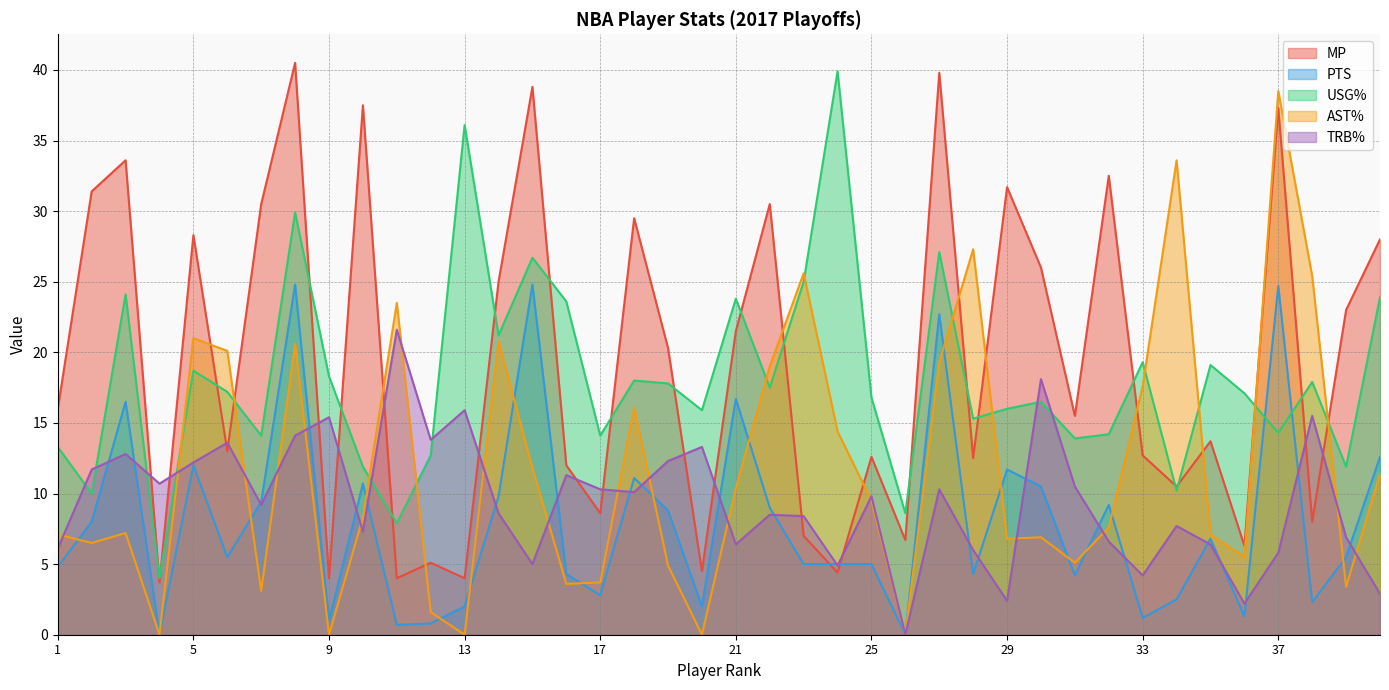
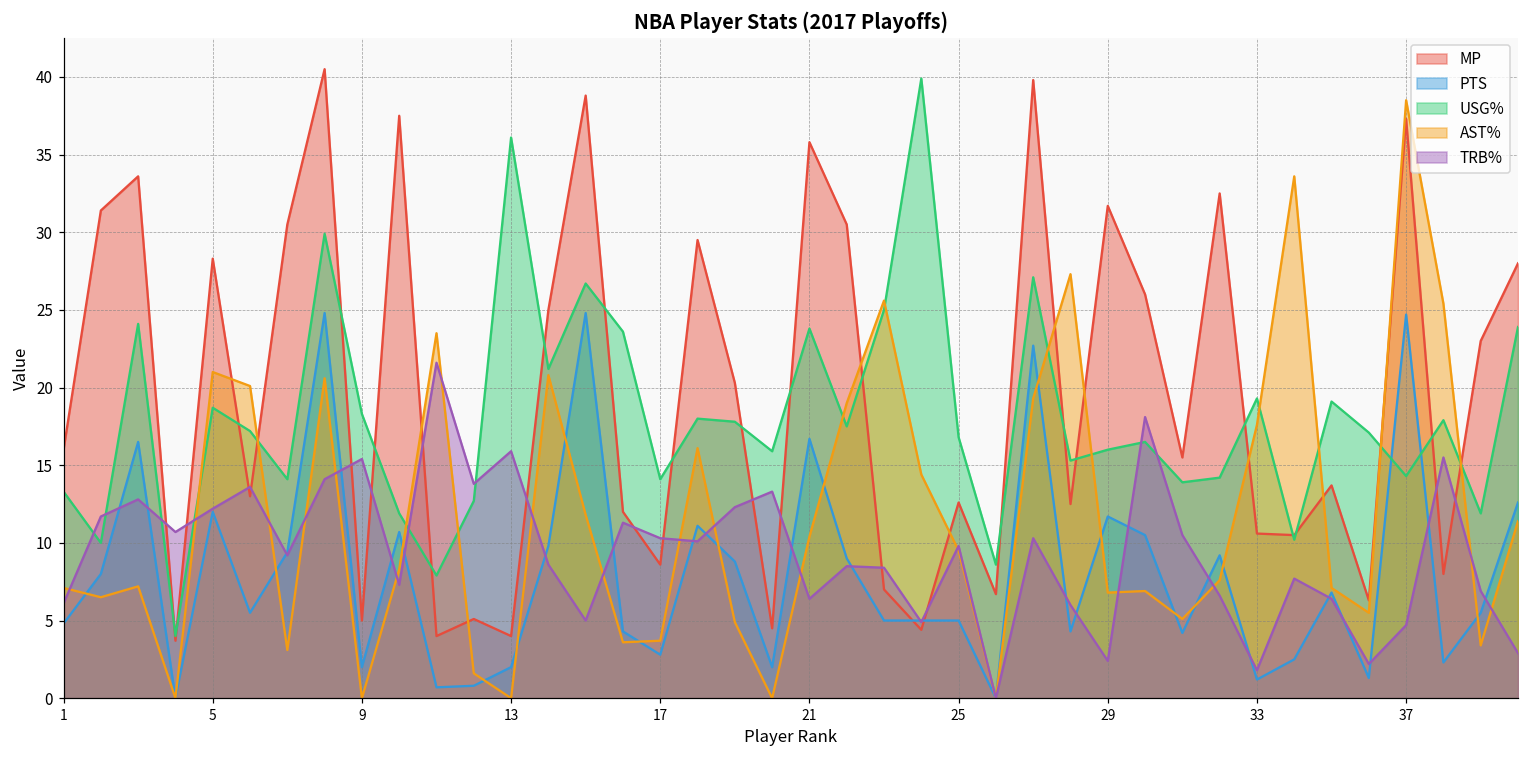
  {
    "MP": {
      "1": 16.0,
      "5": 28.3,
-     "9": 4,
+     "9": 5,
      "13": 4.0,
      "17": 8.6,
-     "21": 21.5,
+     "21": 35.8,
      "25": 12.6,
      "29": 31.7,
-     "33": 12.7,
+     "33": 10.6,
      "37": 37.3
    },
    "PTS": {
      "1": 4.8,
      "5": 12,
-     "9": 1,
+     "9": 2,
      "13": 2,
      "17": 2.8,
      "21": 16.7,
      "25": 5,
      "29": 11.7,
      "33": 1.2,
      "37": 24.7
    },
    "USG%": {
      "1": 13.3,
      "5": 18.7,
      "9": 18.3,
      "13": 36.1,
      "17": 14.1,
      "21": 23.8,
      "25": 16.8,
      "29": 16.0,
      "33": 19.3,
      "37": 14.3
    },
    "AST%": {
      "1": 7.1,
      "5": 21.0,
      "9": 0.0,
      "13": 0.0,
      "17": 3.7,
      "21": 10.4,
      "25": 9.5,
      "29": 6.8,
      "33": 17.6,
      "37": 38.5
    },
    "TRB%": {
      "1": 6.1,
      "5": 12.2,
      "9": 15.4,
      "13": 15.9,
      "17": 10.3,
      "21": 6.4,
      "25": 9.8,
      "29": 2.4,
-     "33": 4.2,
-     "37": 5.8
+     "33": 1.8,
+     "37": 4.7
    }
  }
